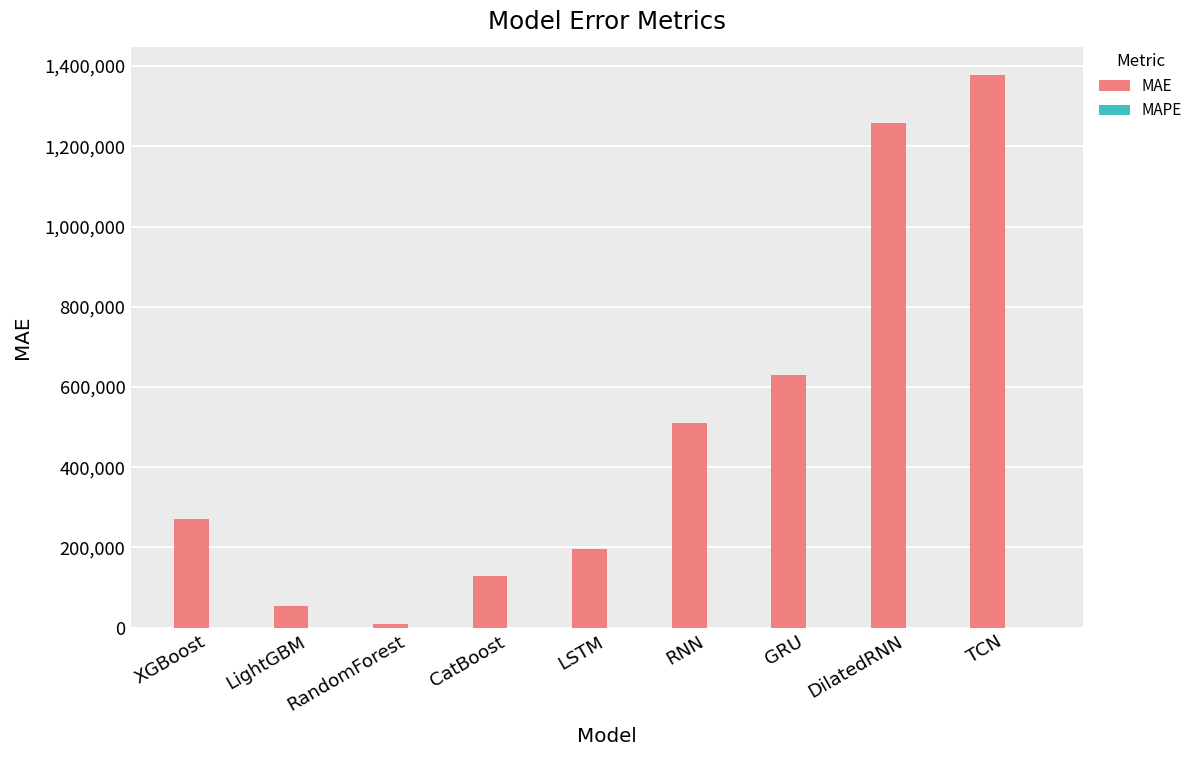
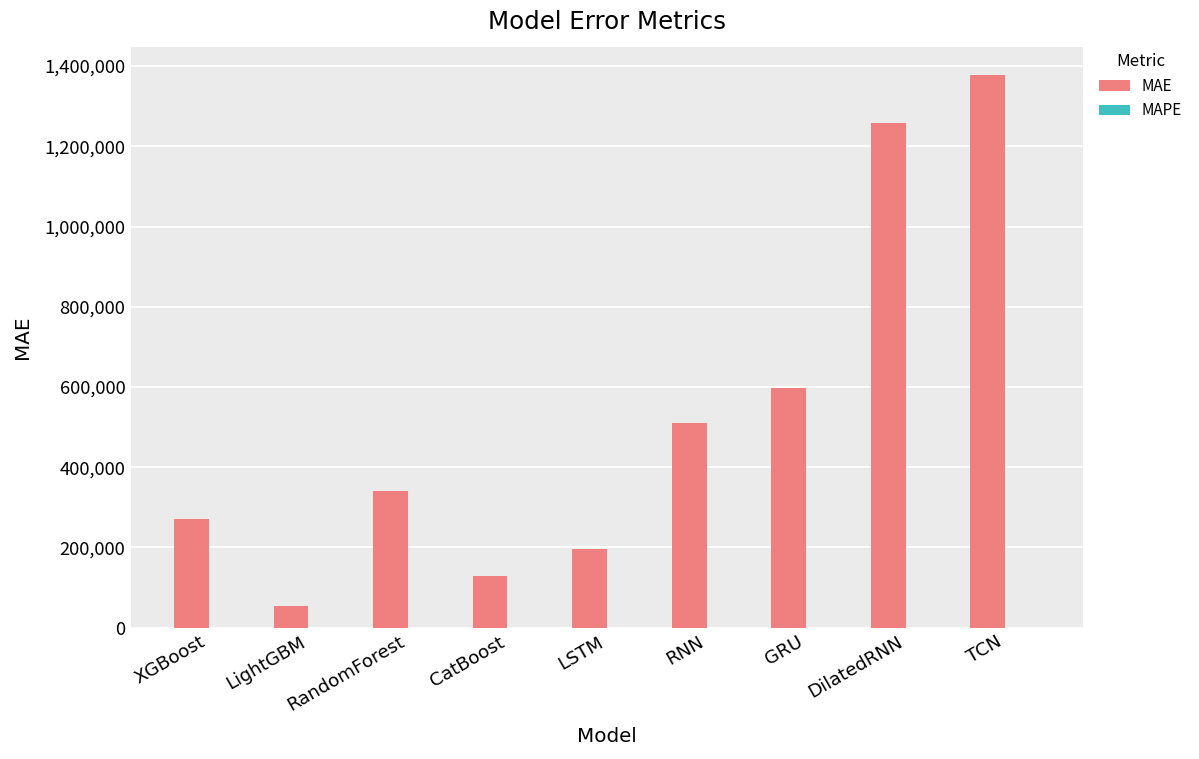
  {
    "MAE": {
      "XGBoost": "270,000",
      "LightGBM": "50,000",
-     "RandomForest": "10,000",
+     "RandomForest": "340,000",
      "CatBoost": "130,000",
      "LSTM": "200,000",
      "RNN": "510,000",
-     "GRU": "630,000",
+     "GRU": "600,000",
      "DilatedRNN": "1,260,000",
      "TCN": "1,380,000"
    }
  }
